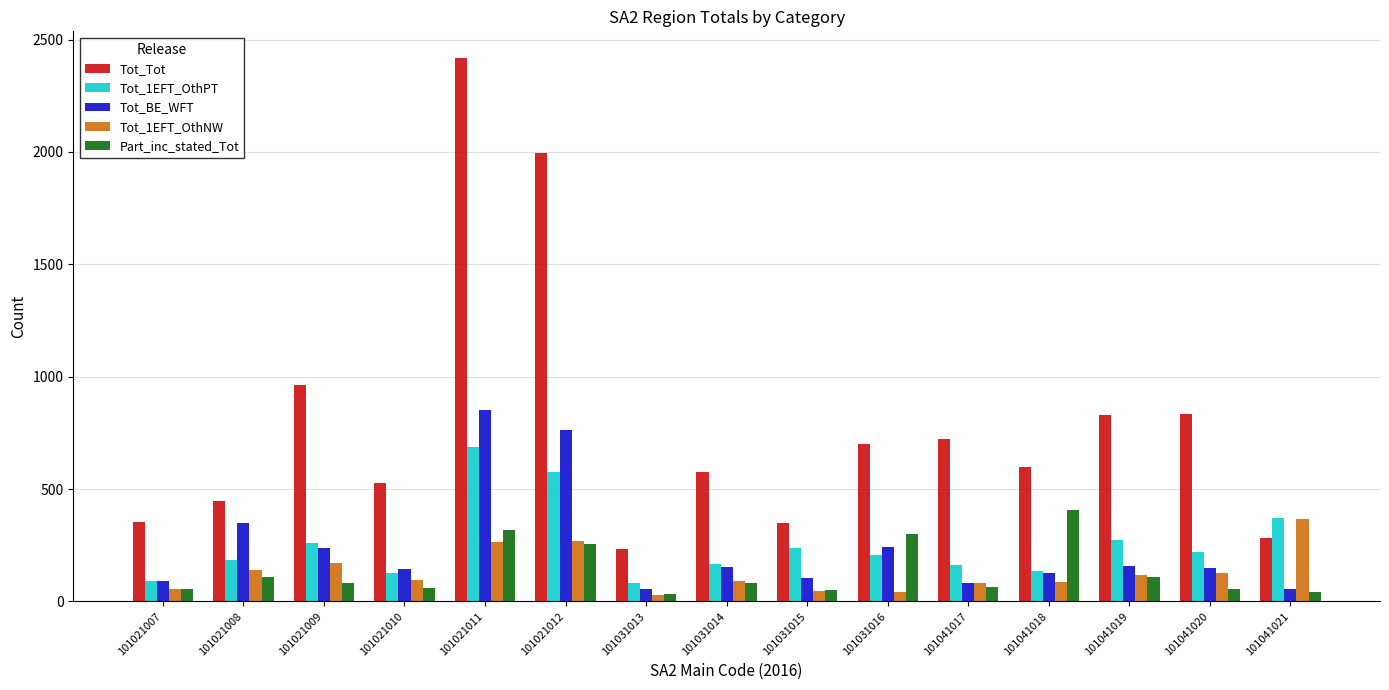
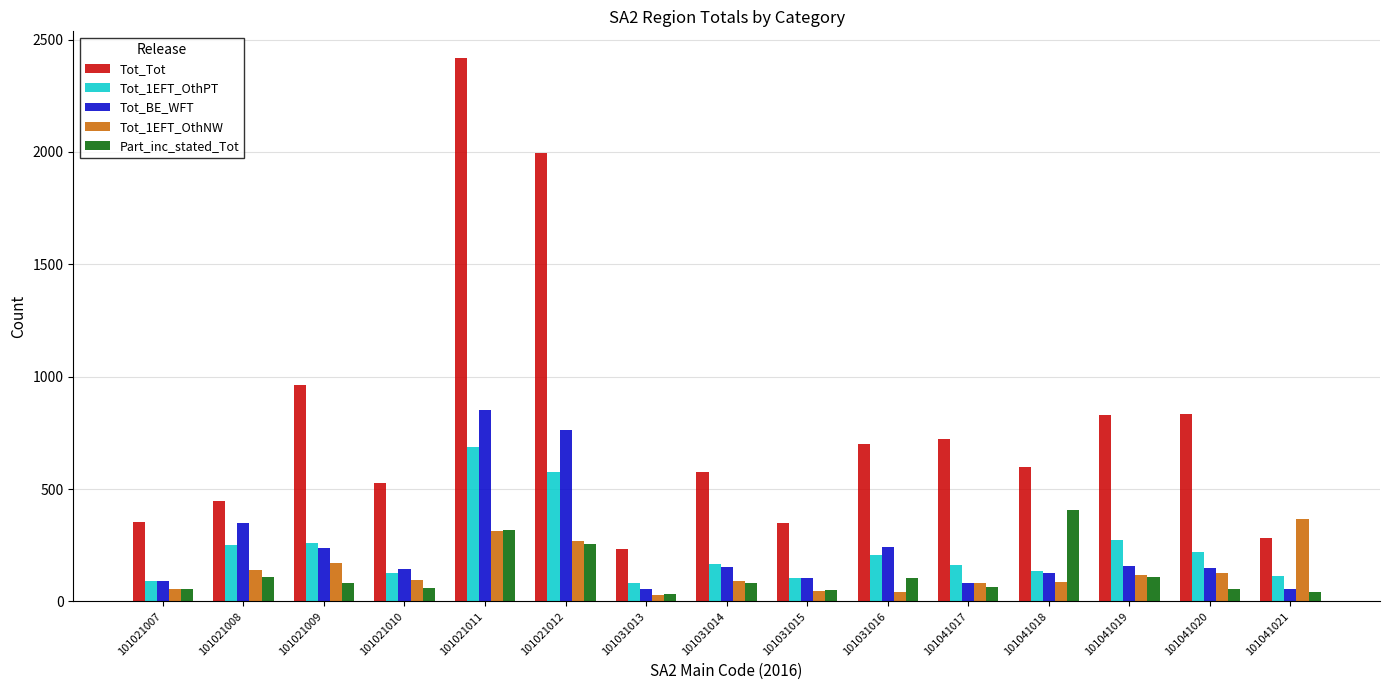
  {
    "Tot_Tot": {
      "101021007": 350,
      "101021008": 450,
      "101021009": 960,
      "101021010": 530,
      "101021011": 2420,
      "101021012": 1990,
      "101031013": 240,
      "101031014": 580,
      "101031015": 350,
      "101031016": 700,
      "101041017": 720,
      "101041018": 600,
      "101041019": 830,
      "101041020": 830,
      "101041021": 280
    },
    "Tot_1EFT_OthPT": {
      "101021007": 90,
-     "101021008": 190,
+     "101021008": 250,
      "101021009": 260,
      "101021010": 130,
      "101021011": 690,
      "101021012": 580,
      "101031013": 80,
      "101031014": 170,
-     "101031015": 240,
+     "101031015": 100,
      "101031016": 210,
      "101041017": 160,
      "101041018": 140,
      "101041019": 270,
      "101041020": 220,
-     "101041021": 370
+     "101041021": 110
    },
    "Tot_BE_WFT": {
      "101021007": 90,
      "101021008": 350,
      "101021009": 240,
      "101021010": 150,
      "101021011": 850,
      "101021012": 770,
      "101031013": 60,
      "101031014": 150,
      "101031015": 110,
      "101031016": 240,
      "101041017": 80,
      "101041018": 130,
      "101041019": 160,
      "101041020": 150,
      "101041021": 60
    },
    "Tot_1EFT_OthNW": {
      "101021007": 50,
      "101021008": 140,
      "101021009": 170,
      "101021010": 90,
-     "101021011": 270,
+     "101021011": 320,
      "101021012": 270,
      "101031013": 30,
      "101031014": 90,
      "101031015": 50,
      "101031016": 40,
      "101041017": 80,
      "101041018": 90,
      "101041019": 120,
      "101041020": 130,
      "101041021": 370
    },
    "Part_inc_stated_Tot": {
      "101021007": 50,
      "101021008": 110,
      "101021009": 80,
      "101021010": 60,
      "101021011": 320,
      "101021012": 260,
      "101031013": 30,
      "101031014": 80,
      "101031015": 50,
-     "101031016": 300,
+     "101031016": 110,
      "101041017": 70,
      "101041018": 410,
      "101041019": 110,
      "101041020": 60,
      "101041021": 40
    }
  }
